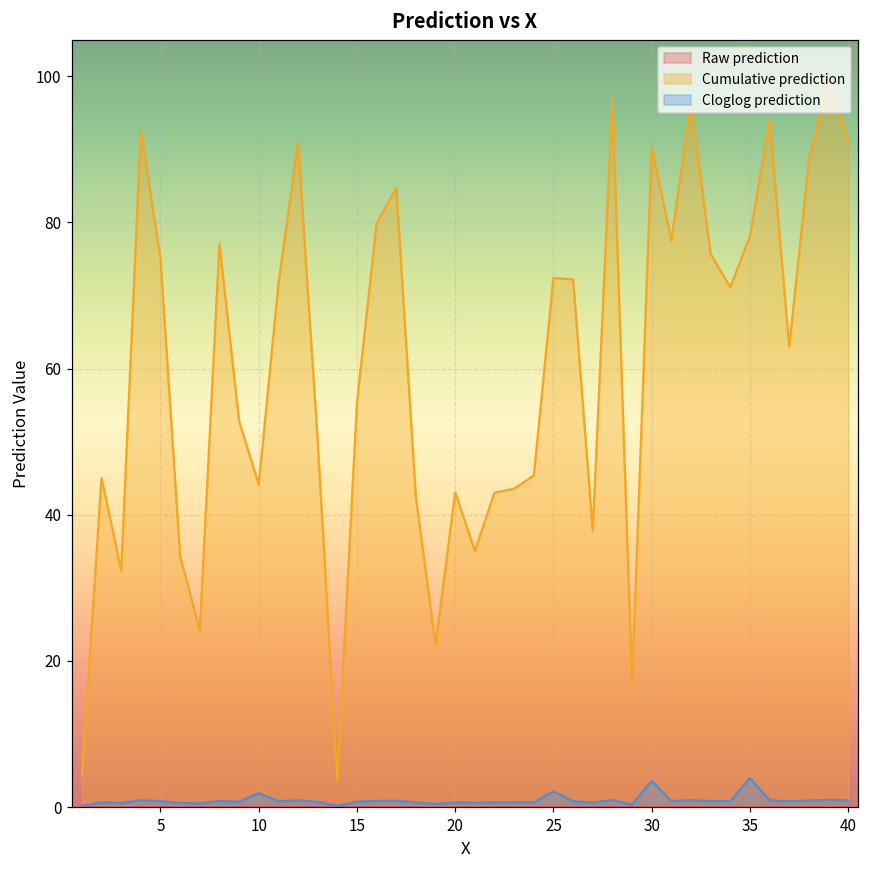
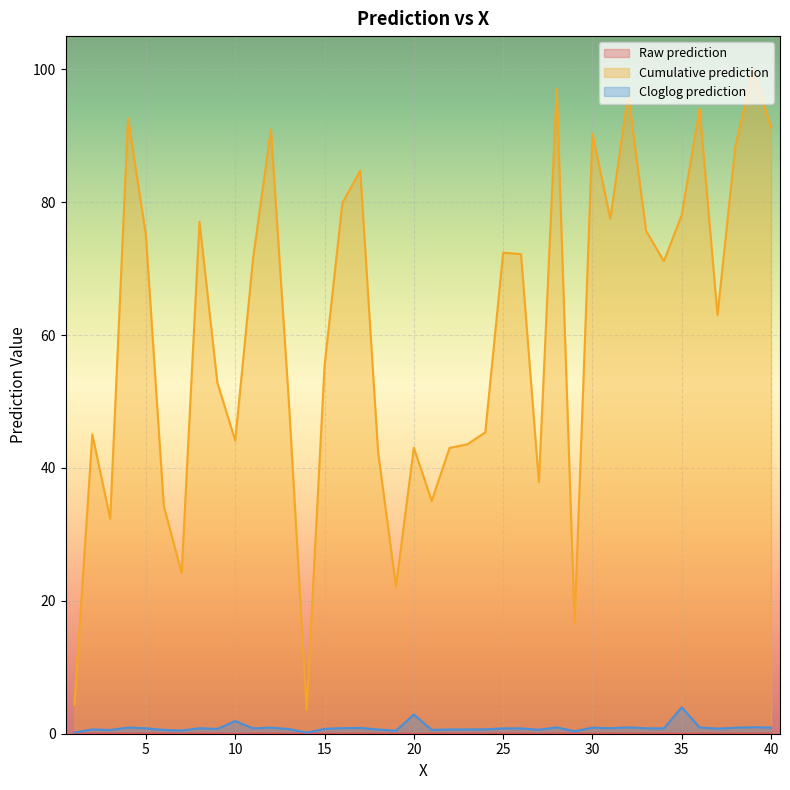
  {
    "Cloglog prediction": {
      "5": 1,
      "10": 2,
      "15": 1,
-     "20": 1,
-     "25": 2,
-     "30": 4,
+     "20": 3,
+     "25": 1,
+     "30": 1,
      "35": 4,
      "40": 1
    }
  }
